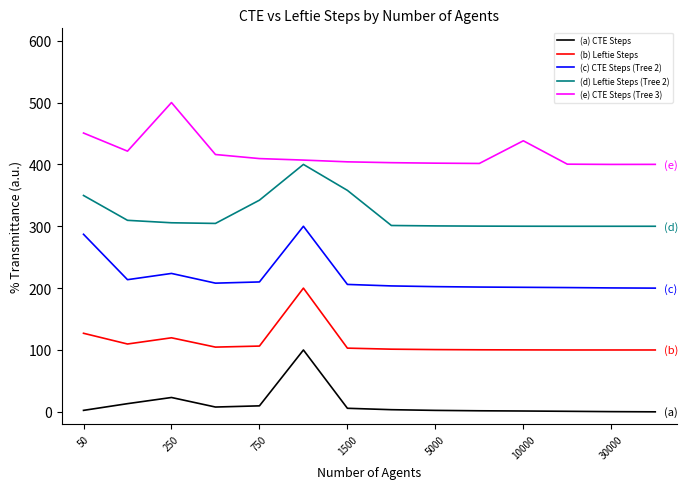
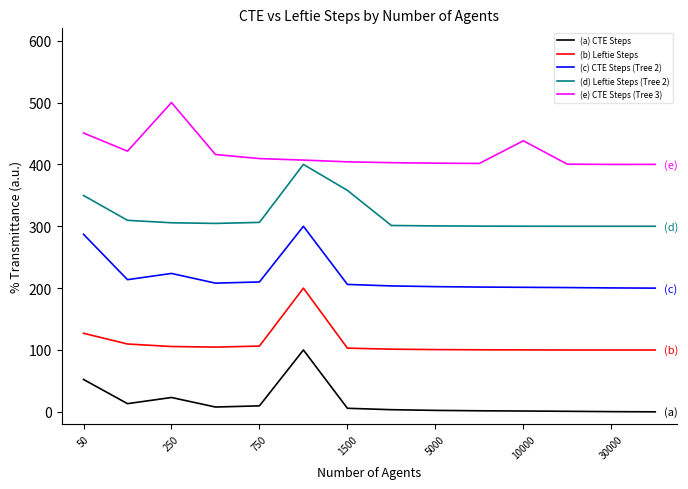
  {
    "(a) CTE Steps": {
-     "50": 0,
+     "50": 50,
      "250": 20,
      "750": 10,
      "1500": 10,
      "5000": 0,
      "10000": 0,
      "30000": 0
    },
    "(b) Leftie Steps": {
      "50": 130,
-     "250": 120,
+     "250": 110,
      "750": 110,
      "1500": 100,
      "5000": 100,
      "10000": 100,
      "30000": 100
    },
    "(c) CTE Steps (Tree 2)": {
      "50": 290,
      "250": 220,
      "750": 210,
      "1500": 210,
      "5000": 200,
      "10000": 200,
      "30000": 200
    },
    "(d) Leftie Steps (Tree 2)": {
      "50": 350,
      "250": 310,
-     "750": 340,
+     "750": 310,
      "1500": 360,
      "5000": 300,
      "10000": 300,
      "30000": 300
    },
    "(e) CTE Steps (Tree 3)": {
      "50": 450,
      "250": 500,
      "750": 410,
      "1500": 400,
      "5000": 400,
      "10000": 440,
      "30000": 400
    }
  }
